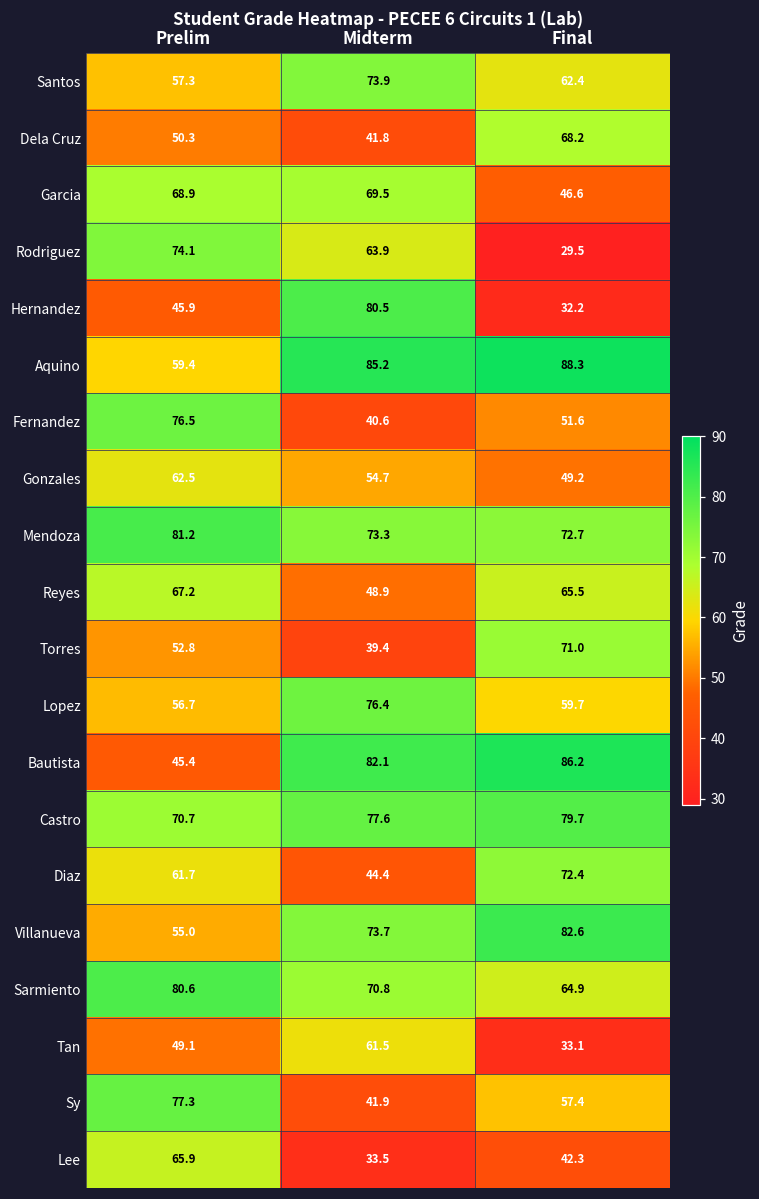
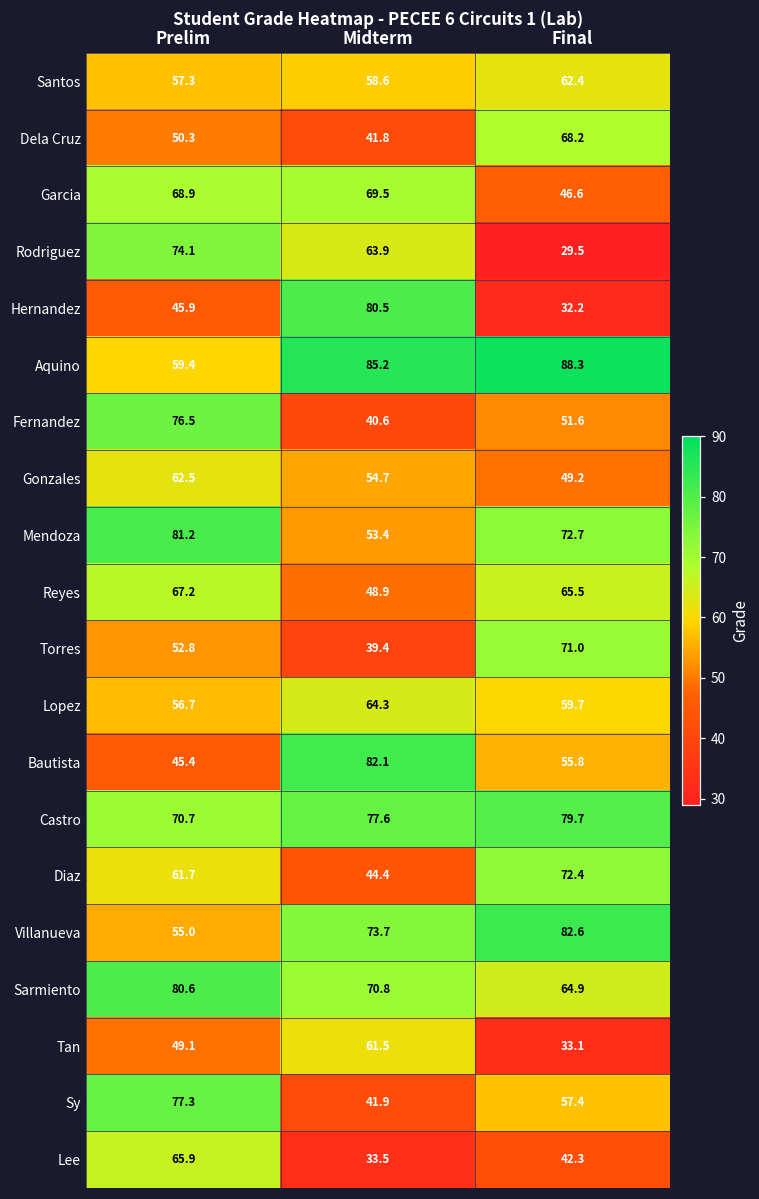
  {
    "Santos": {
      "Prelim": 57.3,
-     "Midterm": 73.9,
+     "Midterm": 58.6,
      "Final": 62.4
    },
    "Dela Cruz": {
      "Prelim": 50.3,
      "Midterm": 41.8,
      "Final": 68.2
    },
    "Garcia": {
      "Prelim": 68.9,
      "Midterm": 69.5,
      "Final": 46.6
    },
    "Rodriguez": {
      "Prelim": 74.1,
      "Midterm": 63.9,
      "Final": 29.5
    },
    "Hernandez": {
      "Prelim": 45.9,
      "Midterm": 80.5,
      "Final": 32.2
    },
    "Aquino": {
      "Prelim": 59.4,
      "Midterm": 85.2,
      "Final": 88.3
    },
    "Fernandez": {
      "Prelim": 76.5,
      "Midterm": 40.6,
      "Final": 51.6
    },
    "Gonzales": {
      "Prelim": 62.5,
      "Midterm": 54.7,
      "Final": 49.2
    },
    "Mendoza": {
      "Prelim": 81.2,
-     "Midterm": 73.3,
+     "Midterm": 53.4,
      "Final": 72.7
    },
    "Reyes": {
      "Prelim": 67.2,
      "Midterm": 48.9,
      "Final": 65.5
    },
    "Torres": {
      "Prelim": 52.8,
      "Midterm": 39.4,
      "Final": 71.0
    },
    "Lopez": {
      "Prelim": 56.7,
-     "Midterm": 76.4,
+     "Midterm": 64.3,
      "Final": 59.7
    },
    "Bautista": {
      "Prelim": 45.4,
      "Midterm": 82.1,
-     "Final": 86.2
+     "Final": 55.8
    },
    "Castro": {
      "Prelim": 70.7,
      "Midterm": 77.6,
      "Final": 79.7
    },
    "Diaz": {
      "Prelim": 61.7,
      "Midterm": 44.4,
      "Final": 72.4
    },
    "Villanueva": {
      "Prelim": 55.0,
      "Midterm": 73.7,
      "Final": 82.6
    },
    "Sarmiento": {
      "Prelim": 80.6,
      "Midterm": 70.8,
      "Final": 64.9
    },
    "Tan": {
      "Prelim": 49.1,
      "Midterm": 61.5,
      "Final": 33.1
    },
    "Sy": {
      "Prelim": 77.3,
      "Midterm": 41.9,
      "Final": 57.4
    },
    "Lee": {
      "Prelim": 65.9,
      "Midterm": 33.5,
      "Final": 42.3
    }
  }
